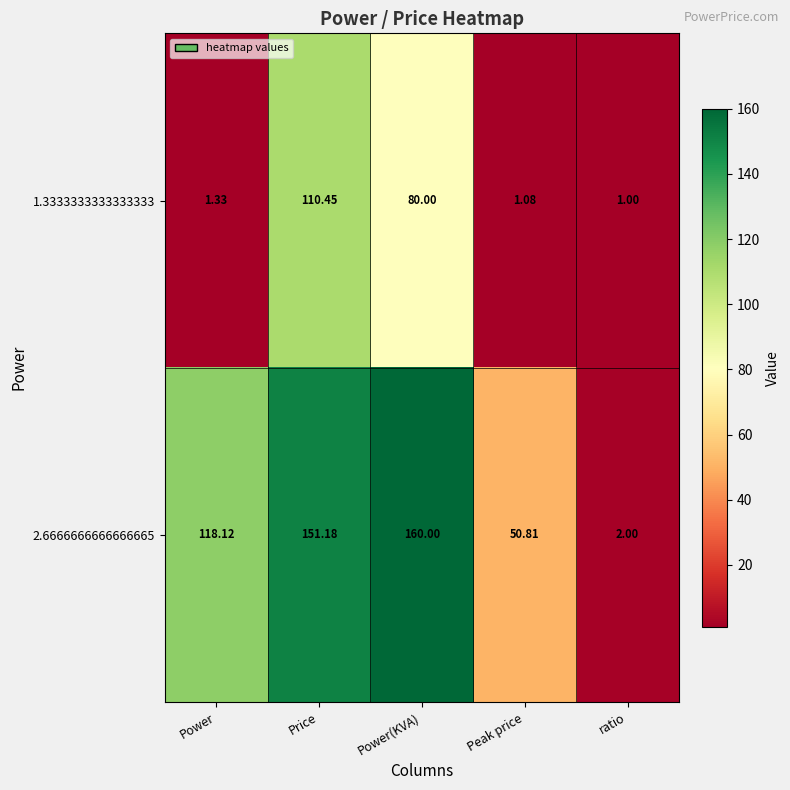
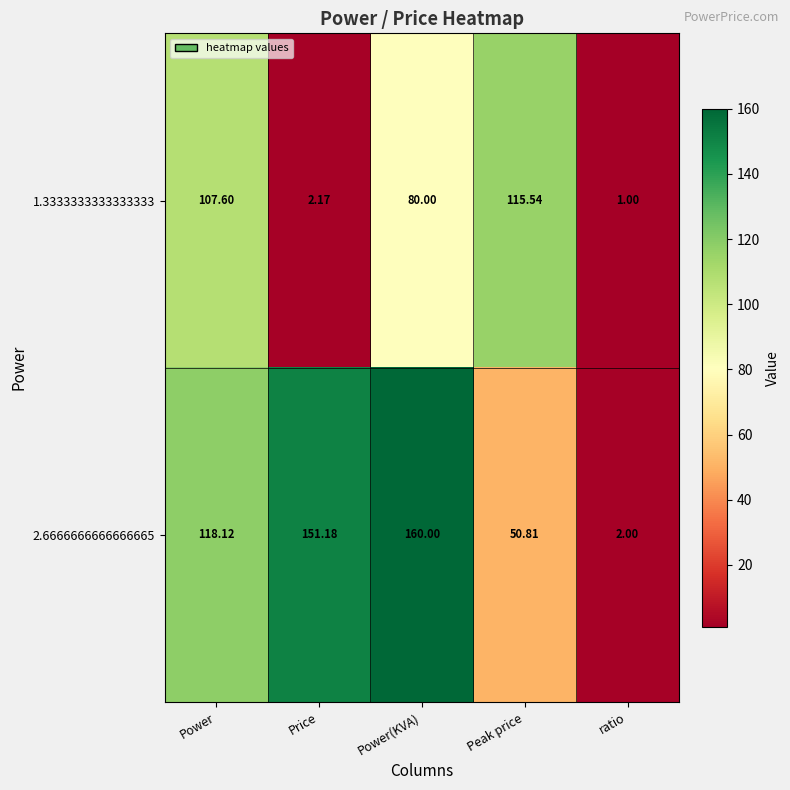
  {
    "1.3333333333333333": {
-     "Power": 1.33,
-     "Price": 110.45,
+     "Power": 107.60,
+     "Price": 2.17,
      "Power(KVA)": 80.00,
-     "Peak price": 1.08,
+     "Peak price": 115.54,
      "ratio": 1.00
    },
    "2.6666666666666665": {
      "Power": 118.12,
      "Price": 151.18,
      "Power(KVA)": 160.00,
      "Peak price": 50.81,
      "ratio": 2.00
    }
  }
